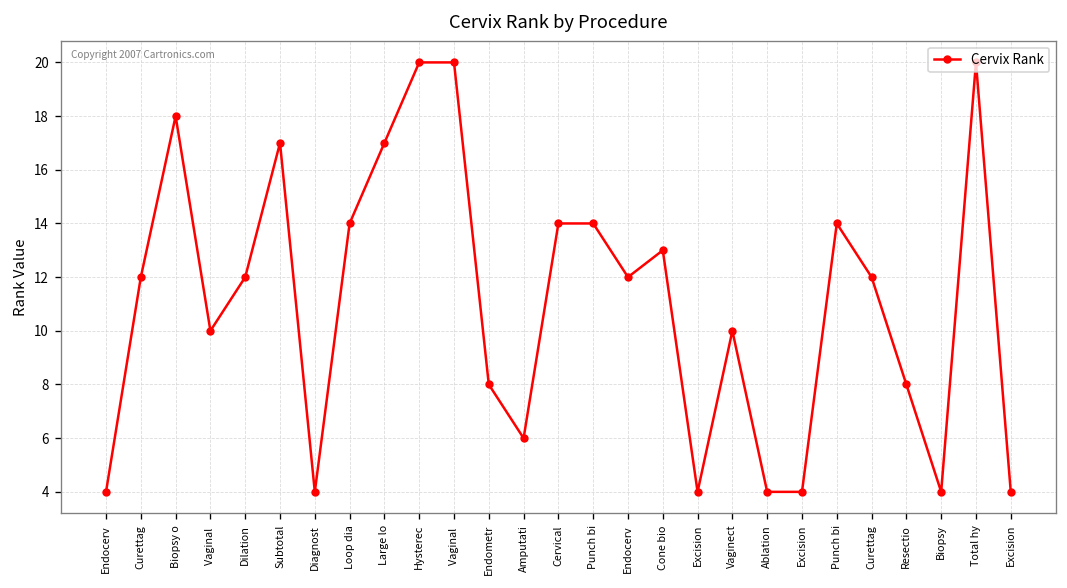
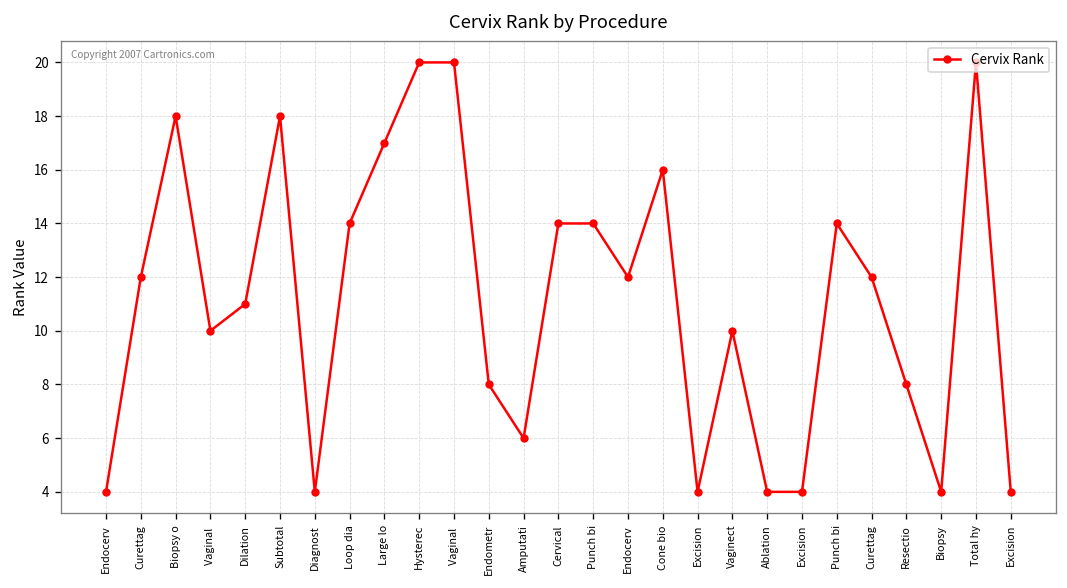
  {
    "Biopsy o": 18,
-   "Dilation": 12,
-   "Subtotal": 17,
+   "Dilation": 11,
+   "Subtotal": 18,
    "Diagnost": 4,
    "Loop dia": 14,
    "Large lo": 17,
    "Hysterec": 20,
    "Endometr": 8,
    "Amputati": 6,
    "Cervical": 14,
-   "Cone bio": 13,
+   "Cone bio": 16,
    "Vaginect": 10,
    "Ablation": 4,
    "Resectio": 8,
    "Biopsy": 4
  }
